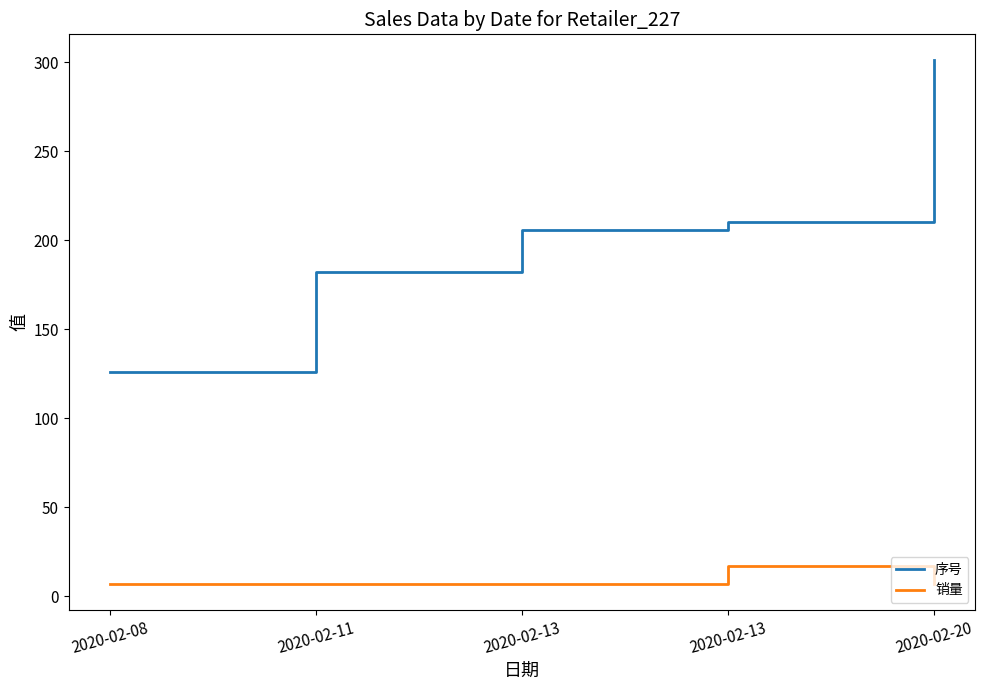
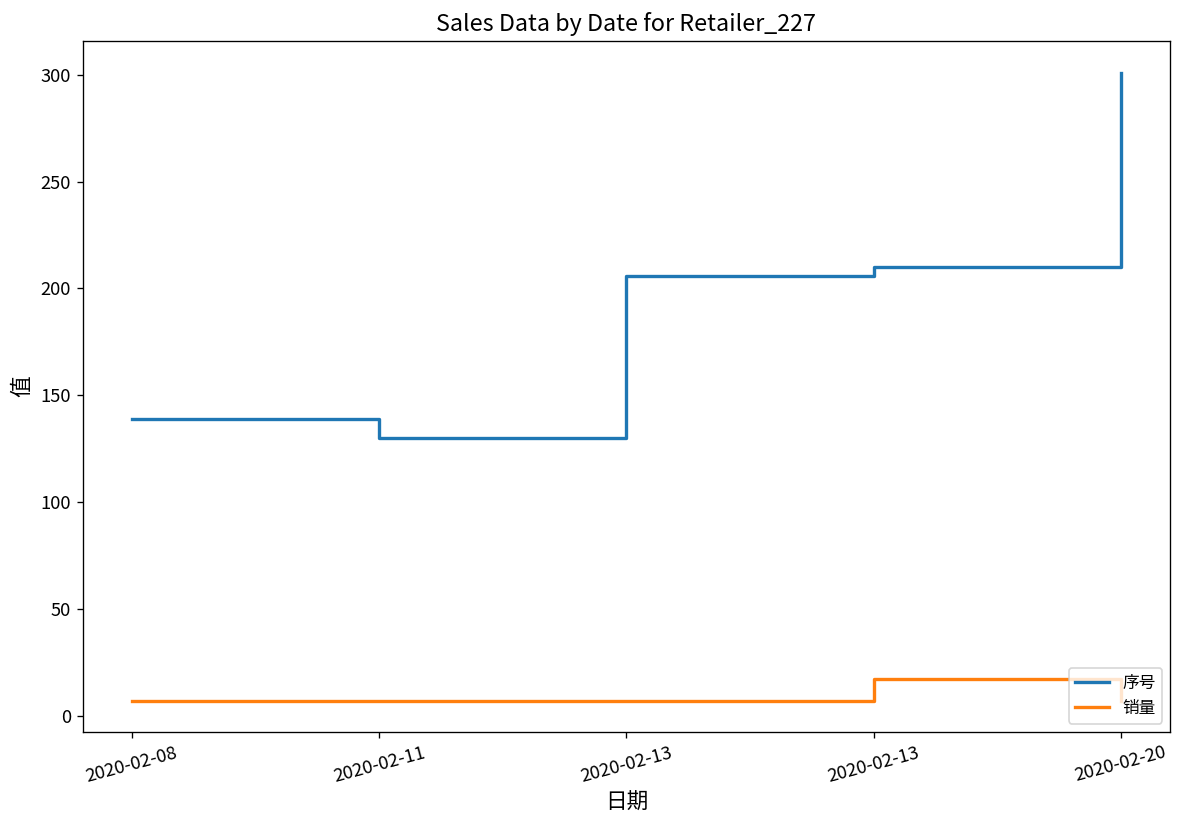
  {
    "序号": {
-     "2020-02-08": 126,
-     "2020-02-11": 182,
+     "2020-02-08": 139,
+     "2020-02-11": 130,
      "2020-02-20": 301
    },
    "销量": {
      "2020-02-08": 7,
      "2020-02-11": 7
    }
  }
